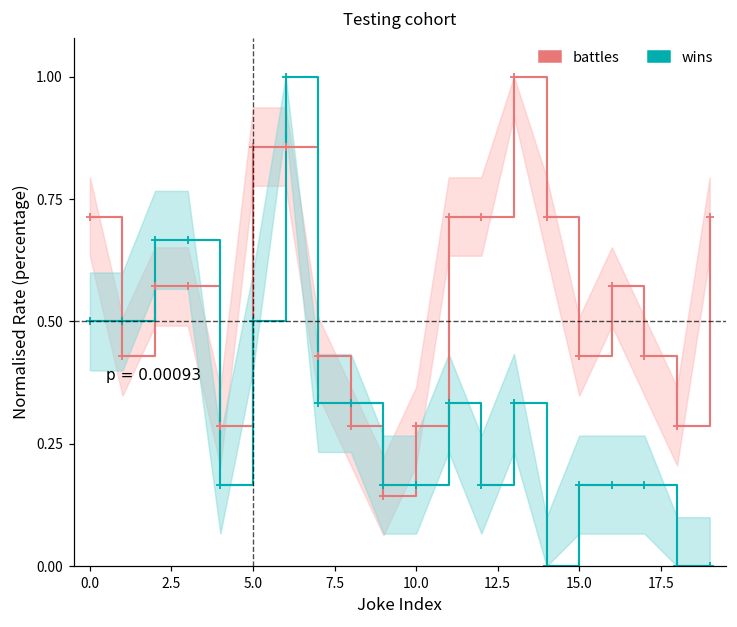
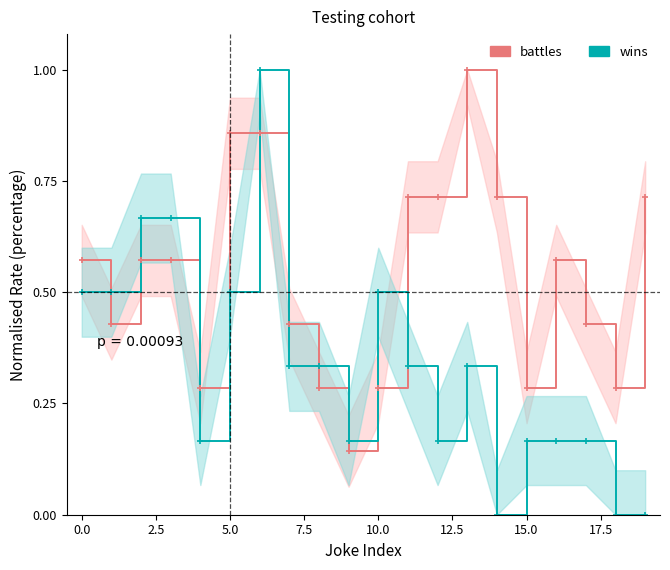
  {
    "battles": {
-     "0.0": 0.71,
+     "0.0": 0.57,
      "5.0": 0.86,
      "10.0": 0.29,
-     "15.0": 0.43
+     "15.0": 0.29
    },
    "wins": {
      "0.0": 0.50,
      "5.0": 0.50,
-     "10.0": 0.17,
+     "10.0": 0.50,
      "15.0": 0.17
    }
  }
